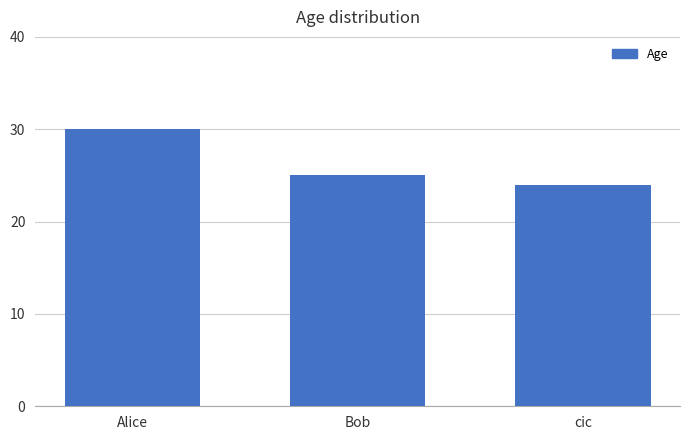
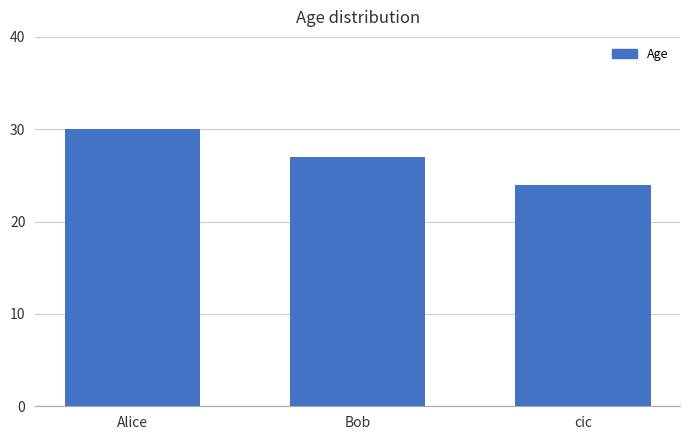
  {
    "Alice": 30,
-   "Bob": 25,
+   "Bob": 27,
    "cic": 24
  }
